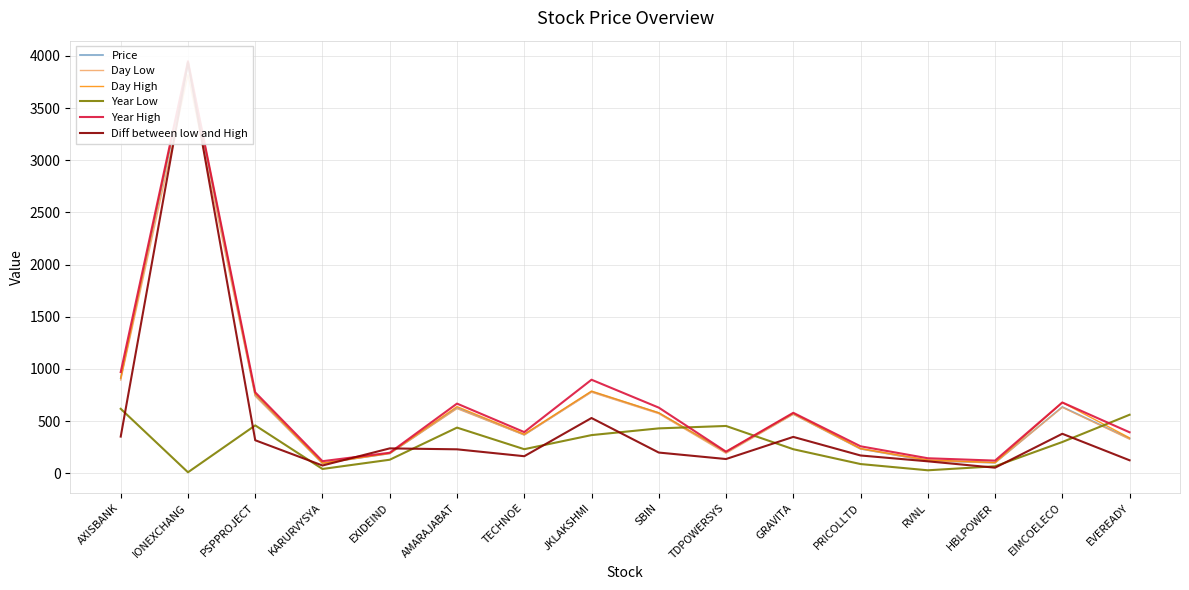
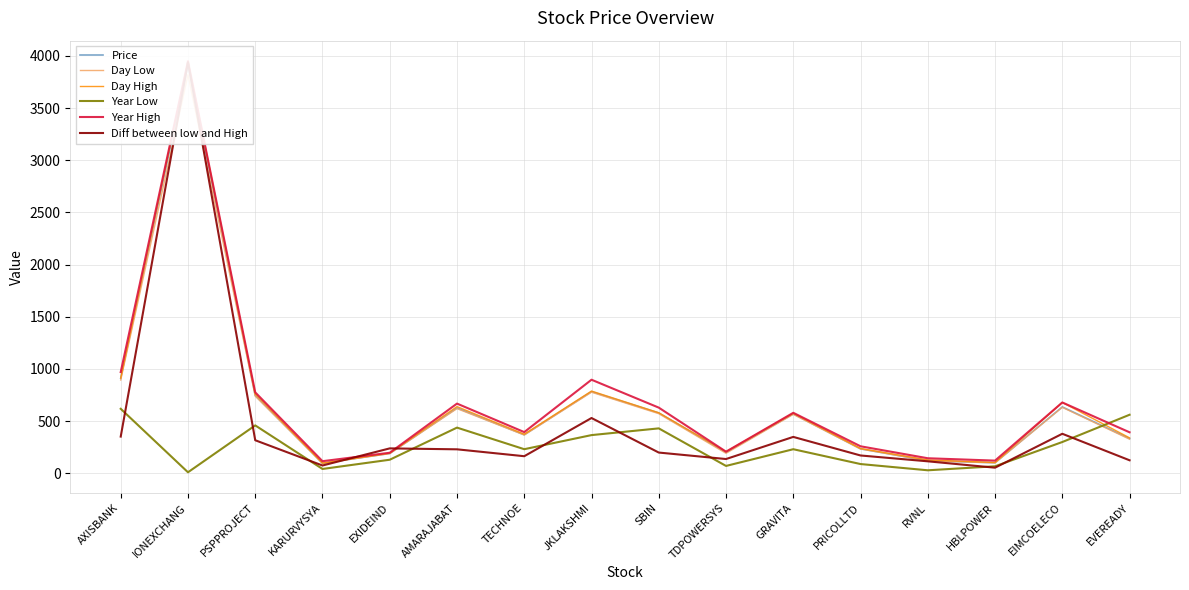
  {
    "Year Low": {
      "AXISBANK": 620,
      "IONEXCHANG": 10,
      "PSPPROJECT": 460,
      "KARURVYSYA": 40,
      "EXIDEIND": 130,
      "AMARAJABAT": 440,
      "TECHNOE": 230,
      "JKLAKSHMI": 370,
      "SBIN": 430,
-     "TDPOWERSYS": 450,
+     "TDPOWERSYS": 70,
      "GRAVITA": 230,
      "PRICOLLTD": 90,
      "RVNL": 30,
      "EIMCOELECO": 300,
      "EVEREADY": 560
    },
    "Year High": {
      "AXISBANK": 970,
      "AMARAJABAT": 670,
      "JKLAKSHMI": 900,
      "SBIN": 630,
      "EVEREADY": 390
    },
    "Diff between low and High": {
      "AXISBANK": 350,
      "PSPPROJECT": 320,
      "EXIDEIND": 240,
      "AMARAJABAT": 230,
      "TECHNOE": 160,
      "JKLAKSHMI": 530,
      "SBIN": 200,
      "TDPOWERSYS": 140,
      "GRAVITA": 350,
      "PRICOLLTD": 170,
      "EIMCOELECO": 380,
      "EVEREADY": 130
    }
  }
